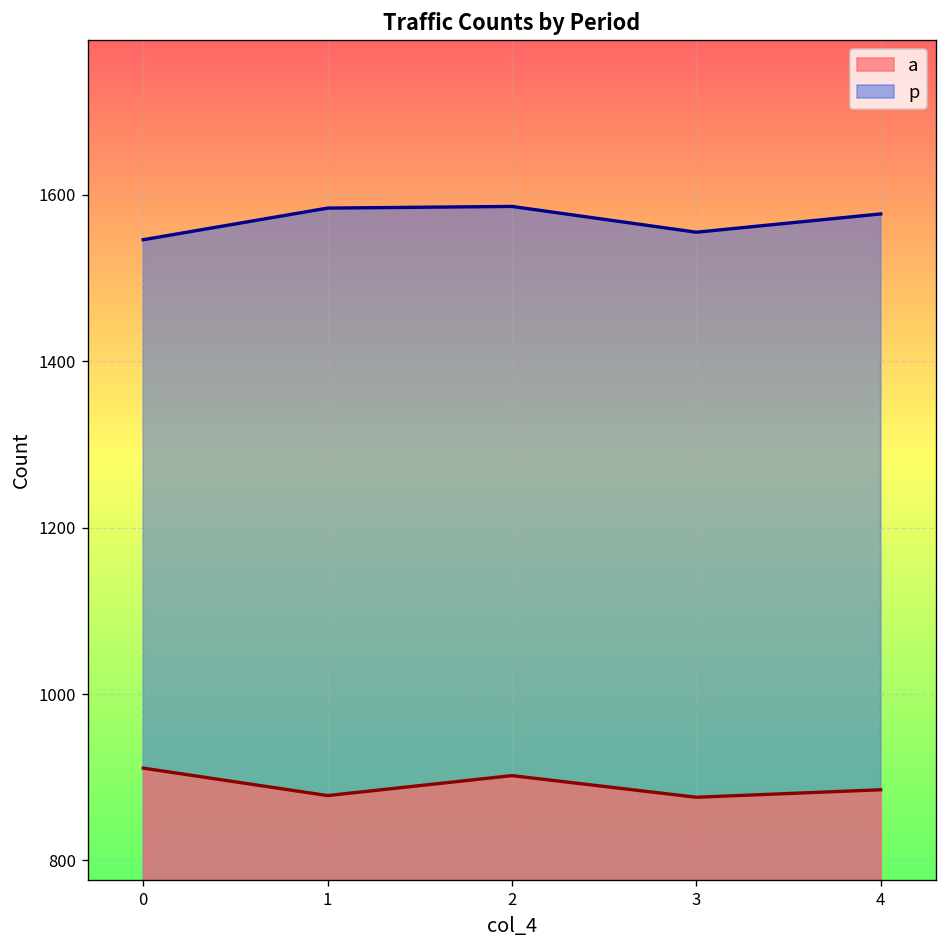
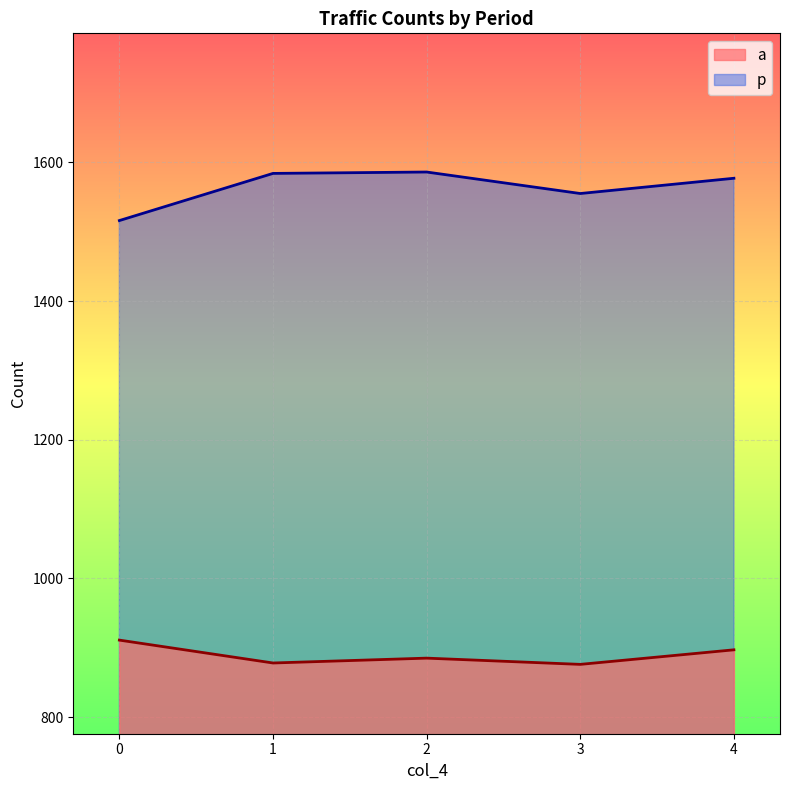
  {
    "a": {
      "0": 910,
      "1": 880,
-     "2": 900,
+     "2": 890,
      "3": 880,
-     "4": 890
+     "4": 900
    },
    "p": {
-     "0": 1550,
+     "0": 1520,
      "1": 1580,
      "2": 1590,
      "3": 1560,
      "4": 1580
    }
  }
